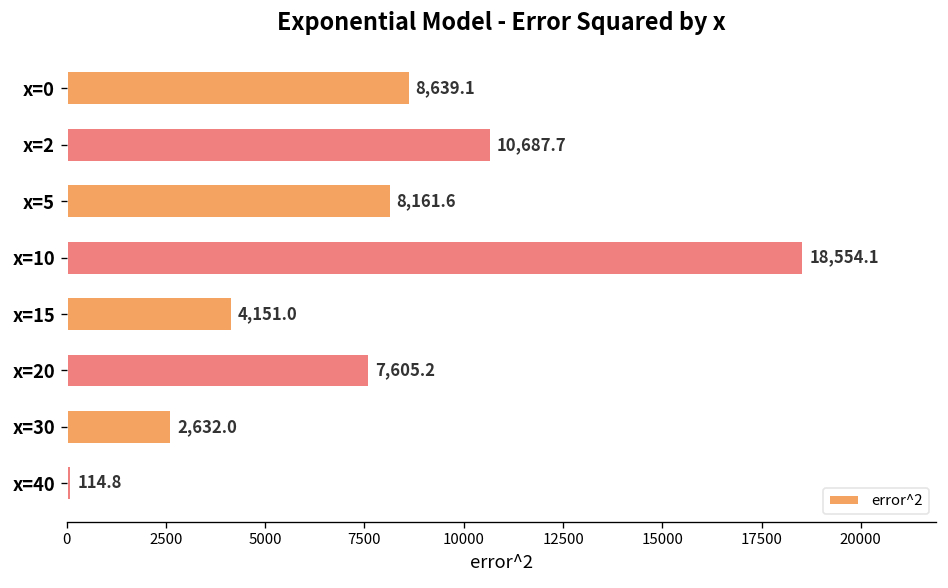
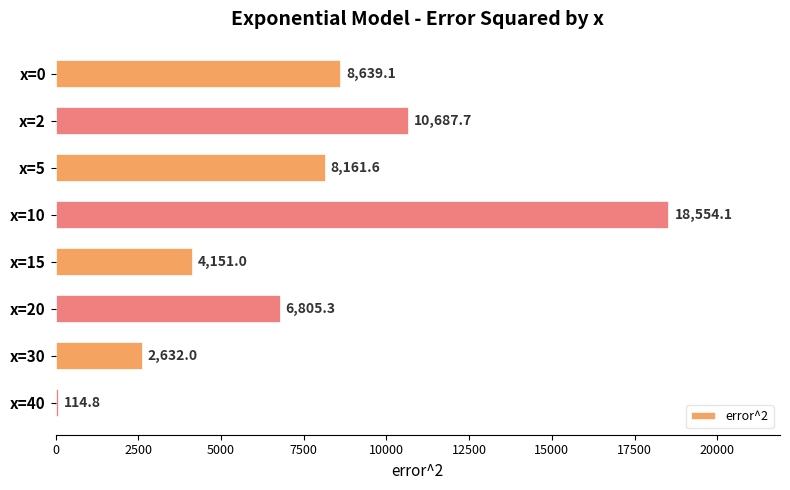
  {
    "x=0": "8,639.1",
    "x=2": "10,687.7",
    "x=5": "8,161.6",
    "x=10": "18,554.1",
    "x=15": "4,151.0",
-   "x=20": "7,605.2",
+   "x=20": "6,805.3",
    "x=30": "2,632.0",
    "x=40": "114.8"
  }
